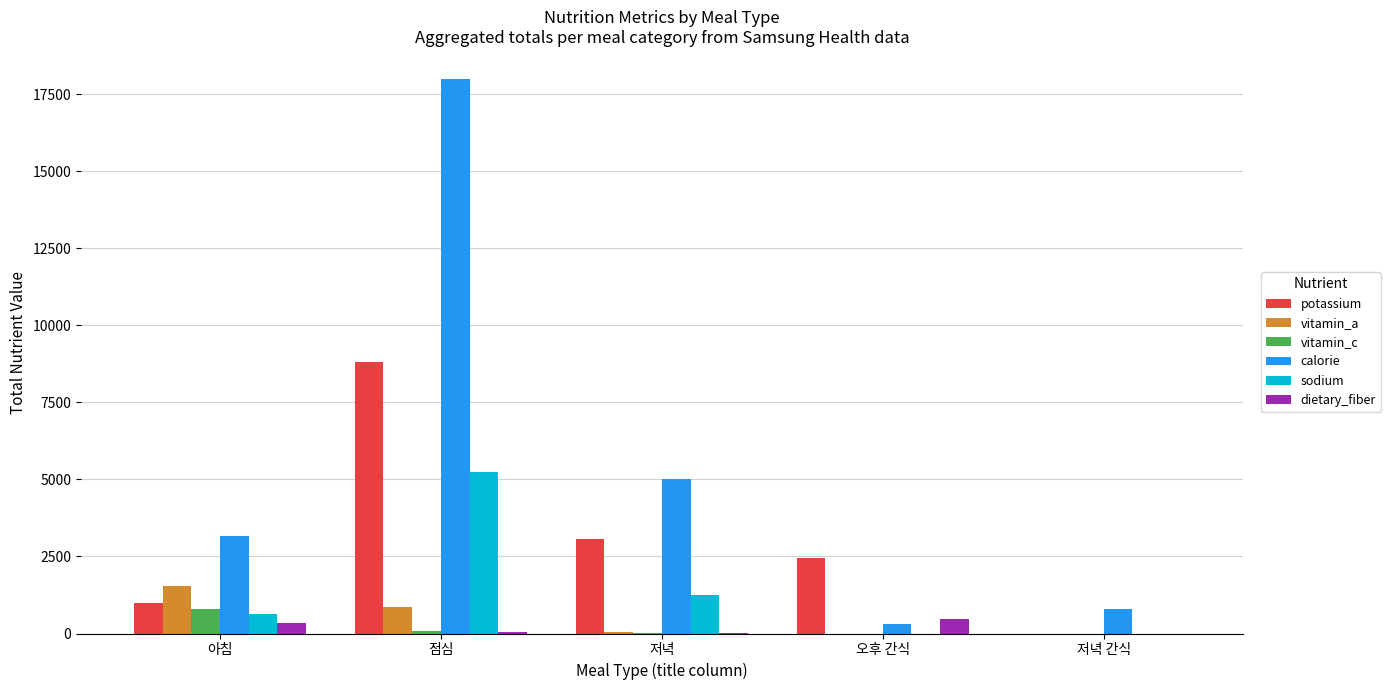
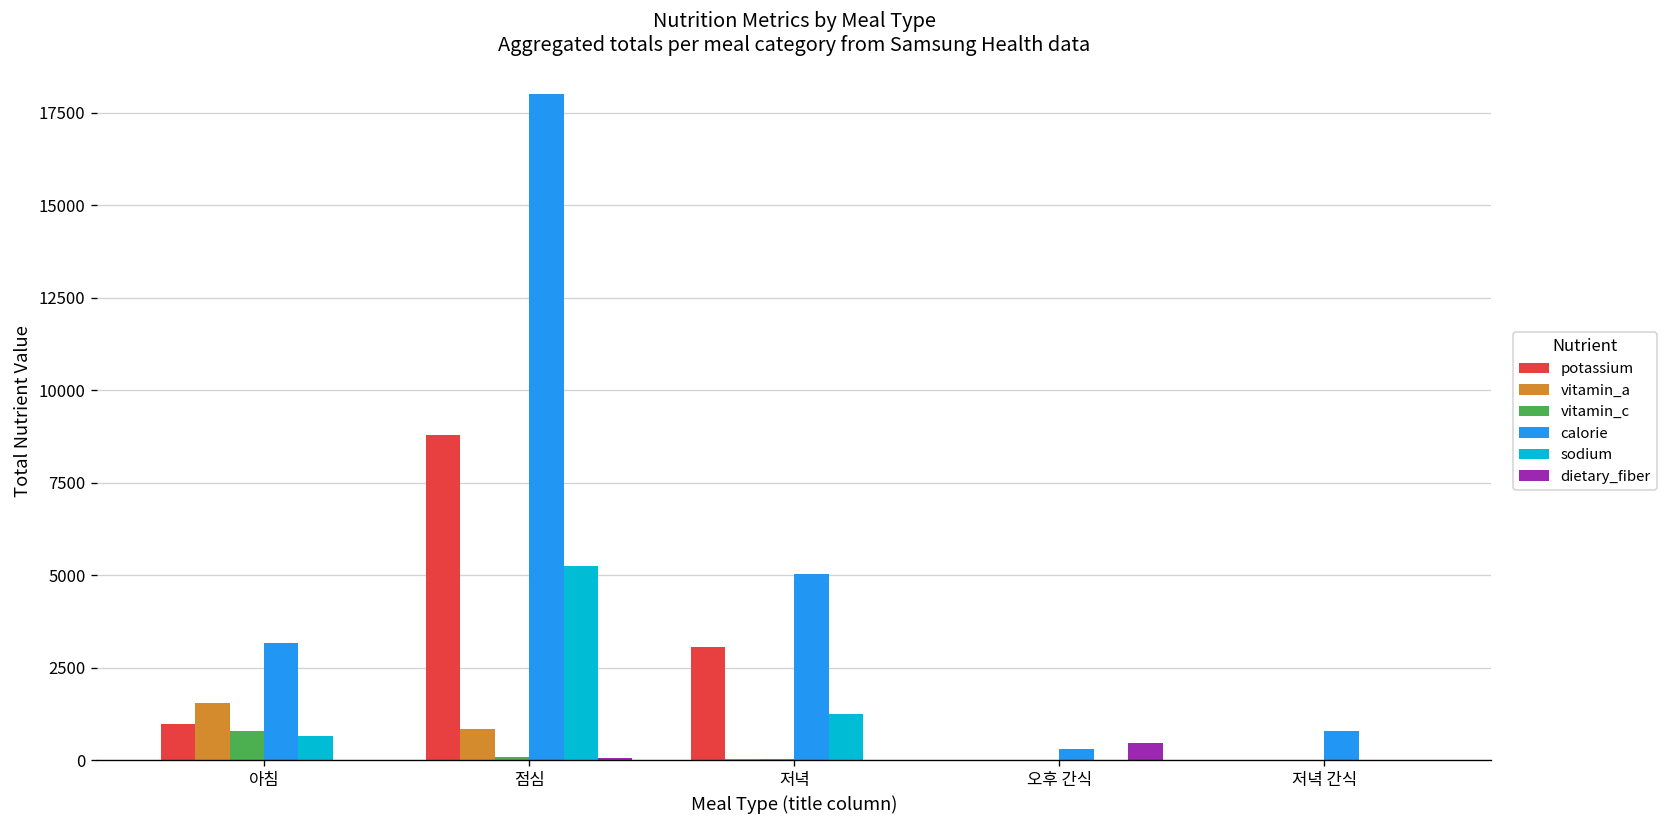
  {
    "potassium": {
      "아침": 1000,
      "점심": 8800,
      "저녁": 3100,
-     "오후 간식": 2400,
+     "오후 간식": 0,
      "저녁 간식": 0
    },
    "vitamin_a": {
      "아침": 1500,
      "점심": 800,
      "오후 간식": 0,
      "저녁 간식": 0
    },
    "vitamin_c": {
      "아침": 800,
      "오후 간식": 0,
      "저녁 간식": 0
    },
    "dietary_fiber": {
-     "아침": 400,
+     "아침": 0,
      "오후 간식": 500,
      "저녁 간식": 0
    }
  }
